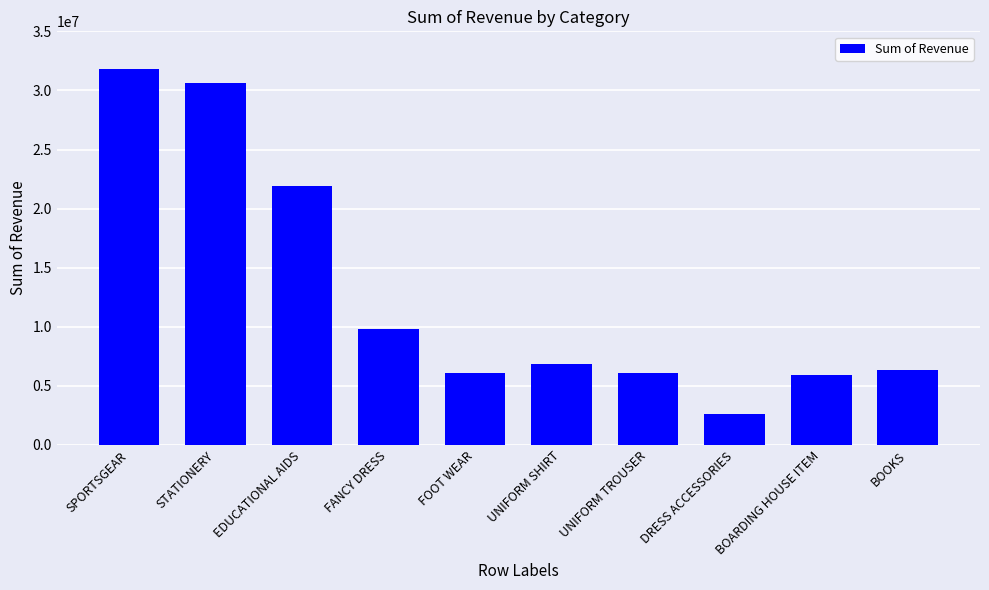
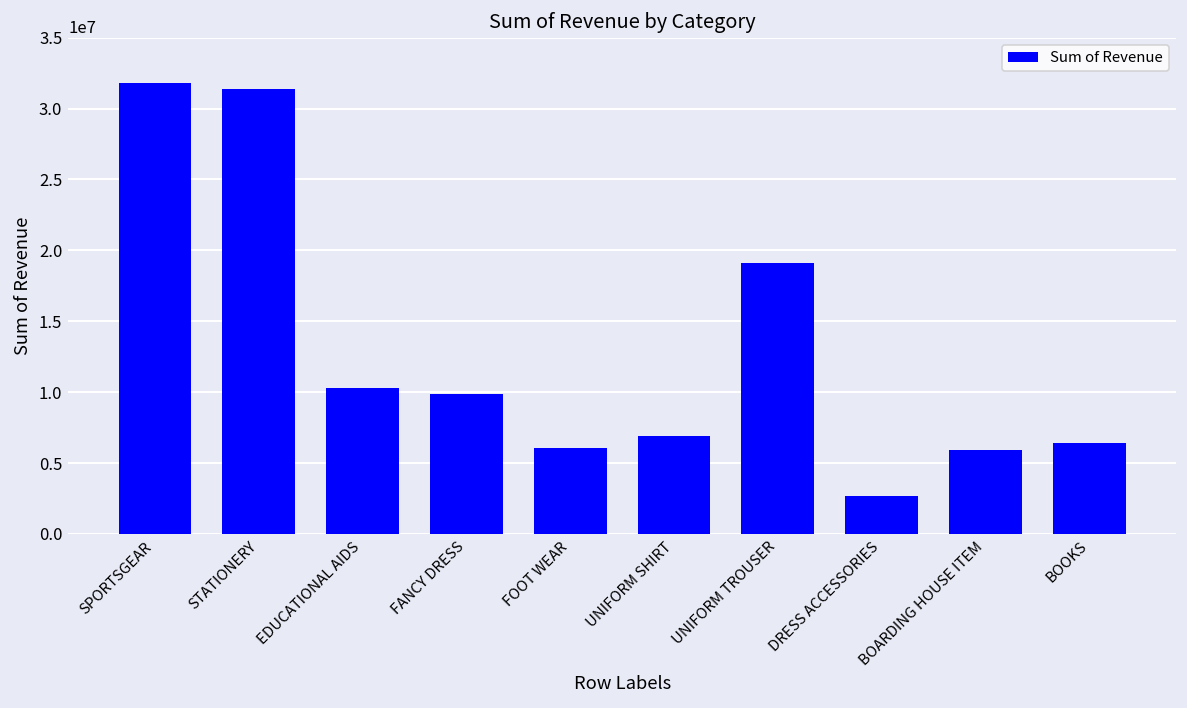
  {
    "SPORTSGEAR": 31800000,
-   "STATIONERY": 30600000,
-   "EDUCATIONAL AIDS": 21900000,
+   "STATIONERY": 31300000,
+   "EDUCATIONAL AIDS": 10300000,
    "FANCY DRESS": 9800000,
    "FOOT WEAR": 6100000,
    "UNIFORM SHIRT": 6900000,
-   "UNIFORM TROUSER": 6100000,
+   "UNIFORM TROUSER": 19100000,
    "DRESS ACCESSORIES": 2700000,
    "BOARDING HOUSE ITEM": 5900000,
    "BOOKS": 6400000
  }
